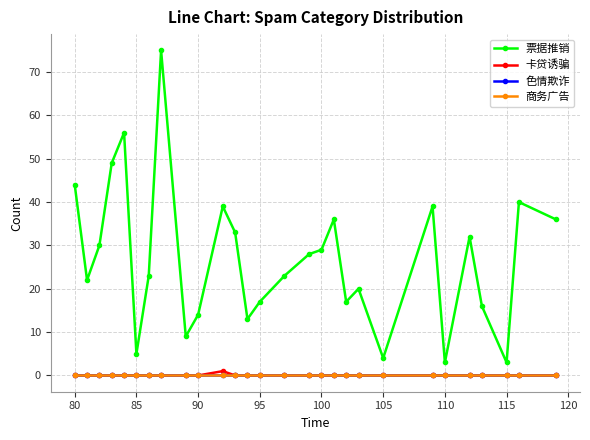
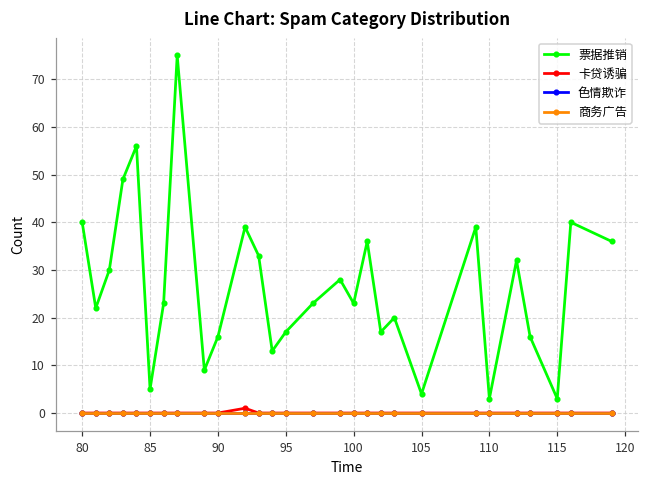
  {
    "票据推销": {
-     "80": 44,
+     "80": 40,
      "85": 5,
-     "90": 14,
+     "90": 16,
      "95": 17,
-     "100": 29,
+     "100": 23,
      "105": 4,
      "110": 3,
      "115": 3
    }
  }
